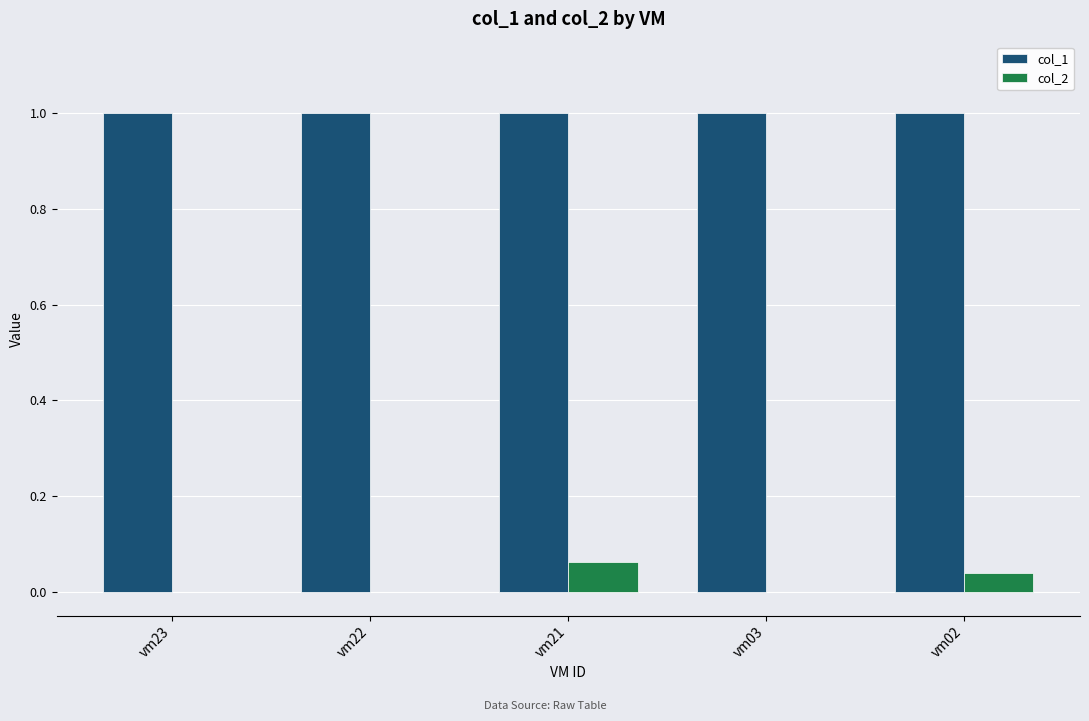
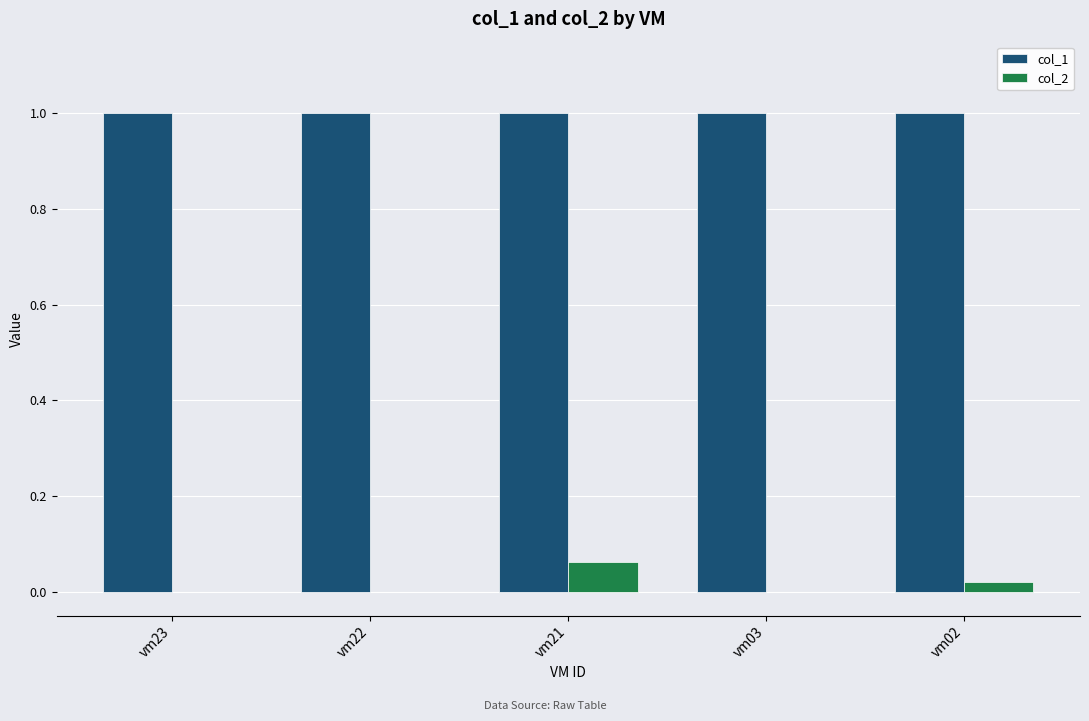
  {
    "col_1": {
      "vm23": 1.00,
      "vm22": 1.00,
      "vm21": 1.00,
      "vm03": 1.00,
      "vm02": 1.00
    },
    "col_2": {
      "vm23": 0.00,
      "vm22": 0.00,
      "vm21": 0.06,
      "vm03": 0.00,
-     "vm02": 0.04
+     "vm02": 0.02
    }
  }
